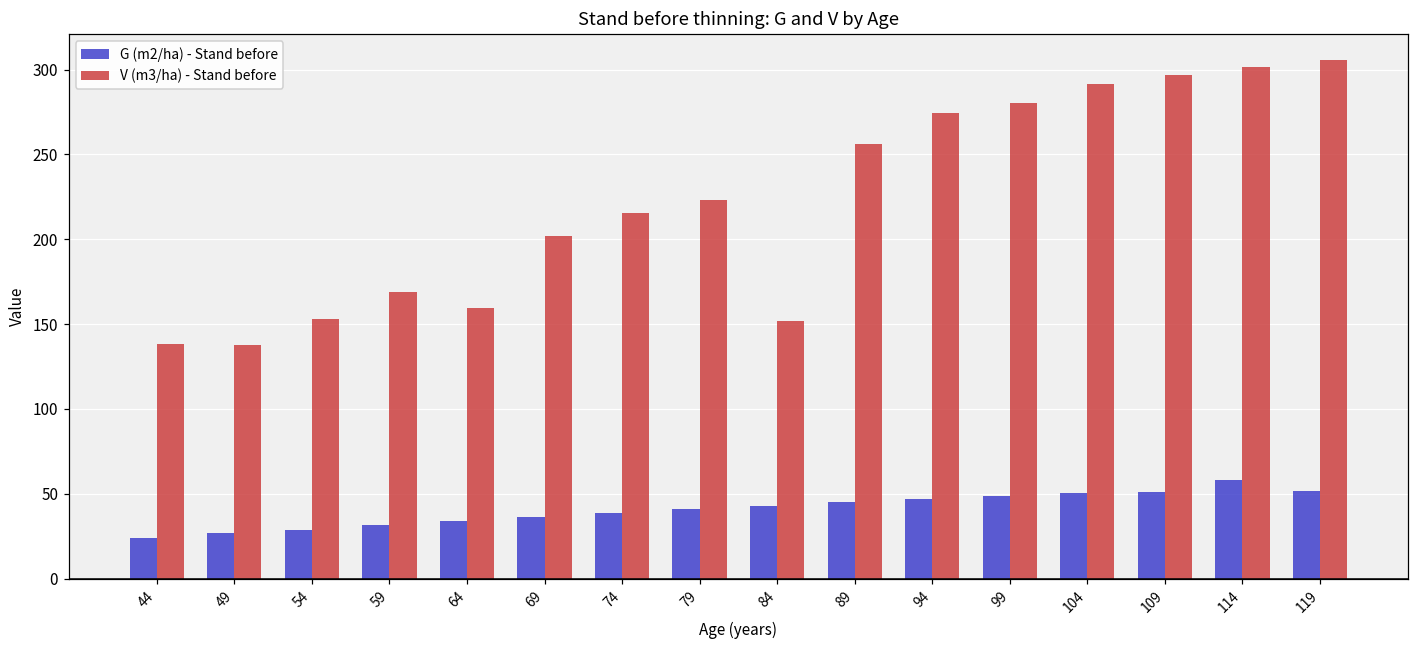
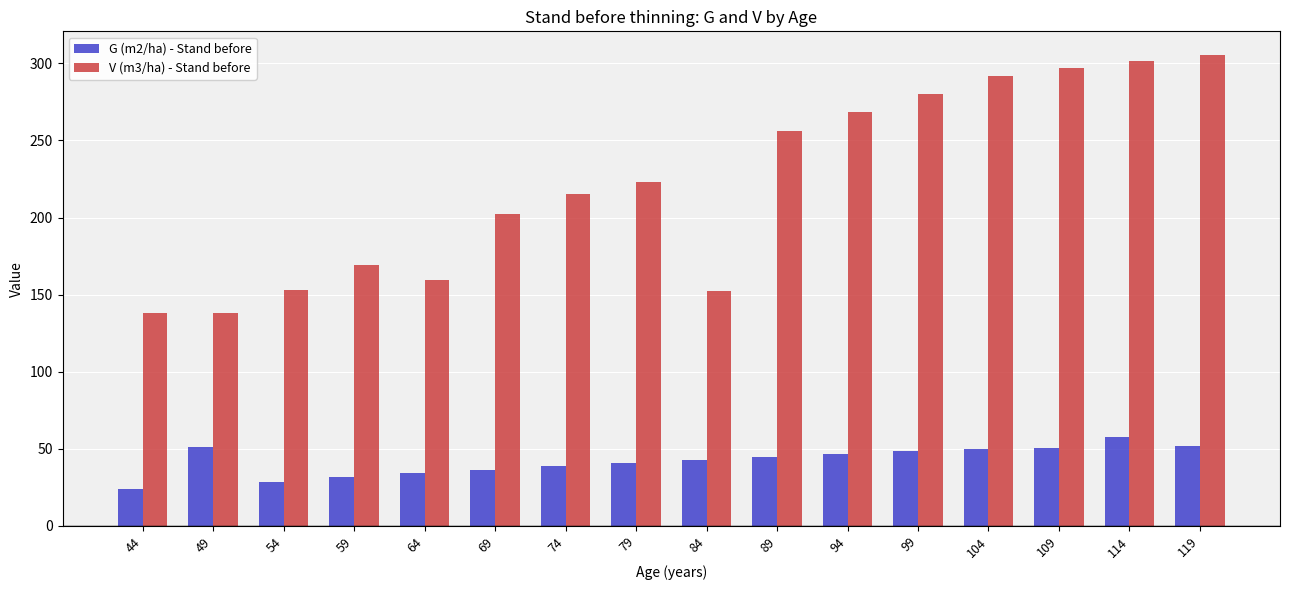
  {
    "G (m2/ha) - Stand before": {
      "44": 24,
-     "49": 27,
+     "49": 51,
      "54": 29,
      "59": 31,
      "64": 34,
      "69": 36,
      "74": 39,
      "79": 41,
      "84": 43,
      "89": 45,
      "94": 47,
      "99": 49,
      "104": 50,
      "109": 51,
      "114": 58,
      "119": 52
    },
    "V (m3/ha) - Stand before": {
      "44": 138,
      "49": 138,
      "54": 153,
      "59": 169,
      "64": 160,
      "69": 202,
      "74": 216,
      "79": 223,
      "84": 152,
      "89": 256,
-     "94": 275,
+     "94": 269,
      "99": 280,
      "104": 292,
      "109": 297,
      "114": 301,
      "119": 305
    }
  }
